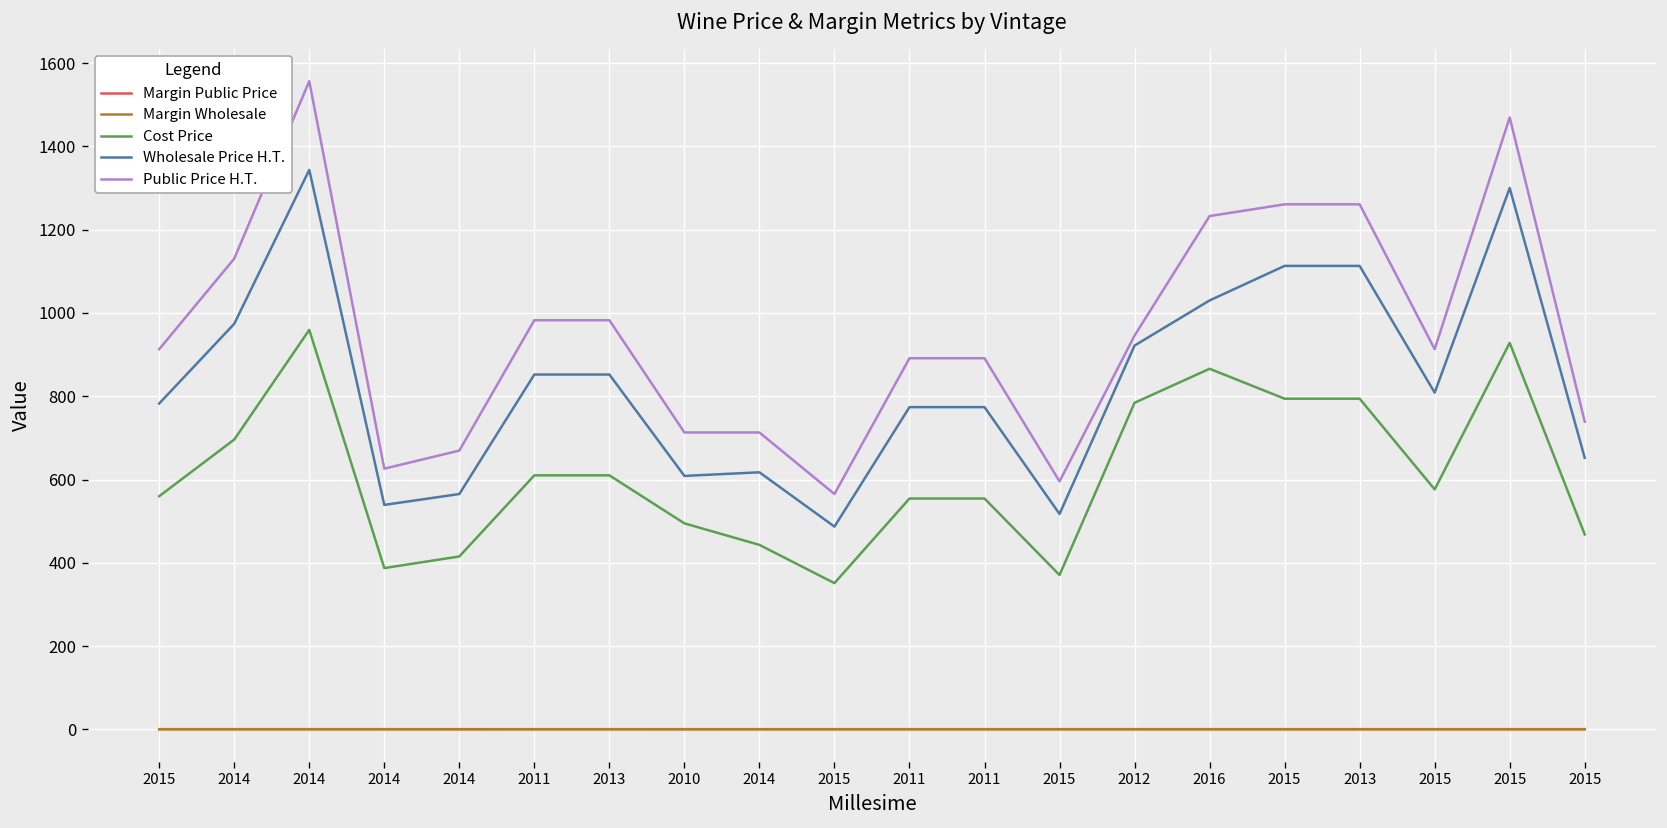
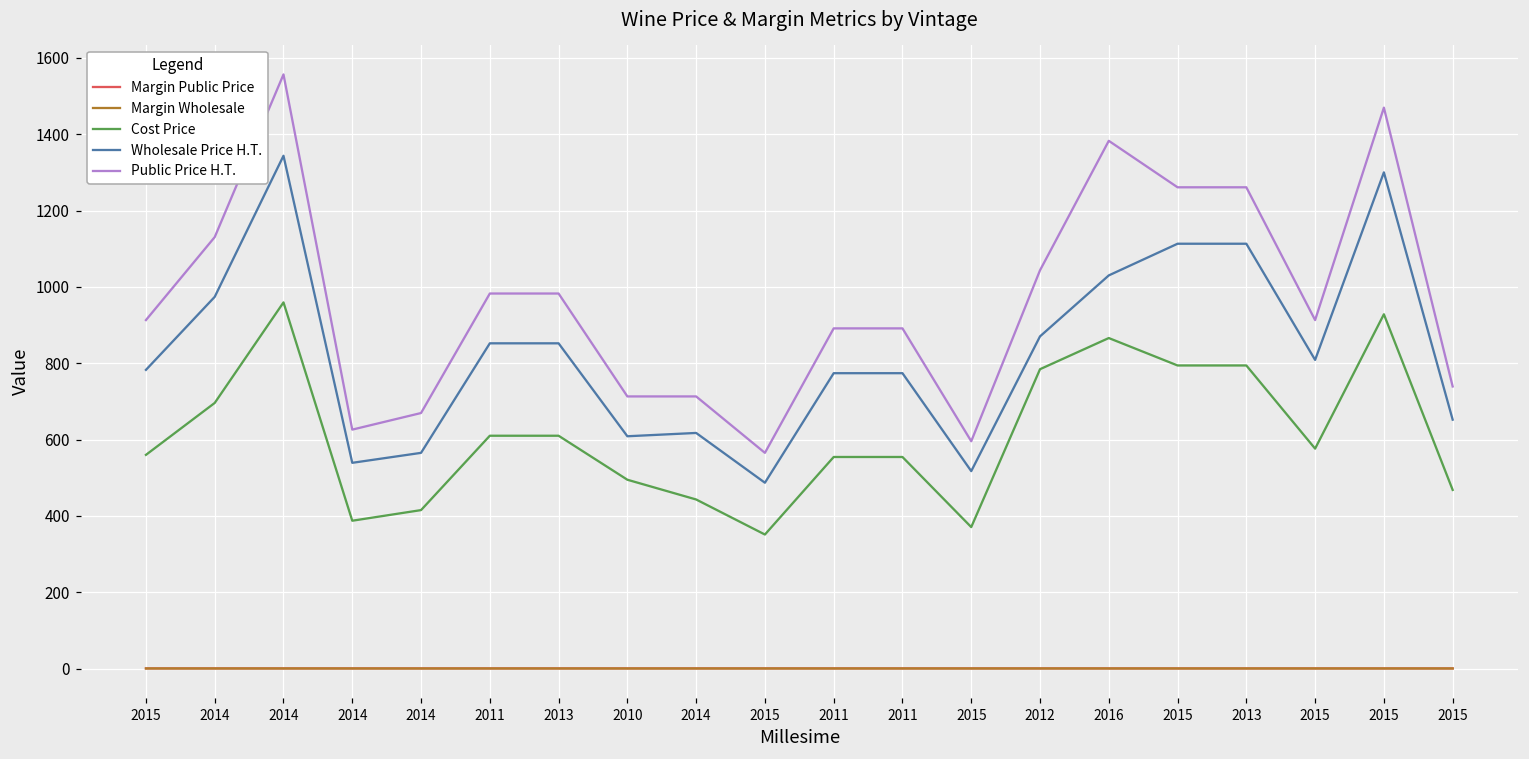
  {
    "Margin Wholesale": {
      "2010": 0,
      "2012": 0,
      "2016": 0
    },
    "Cost Price": {
      "2010": 490,
      "2012": 780,
      "2016": 870
    },
    "Wholesale Price H.T.": {
      "2010": 610,
-     "2012": 920,
+     "2012": 870,
      "2016": 1030
    },
    "Public Price H.T.": {
      "2010": 710,
-     "2012": 950,
-     "2016": 1230
+     "2012": 1040,
+     "2016": 1380
    }
  }
